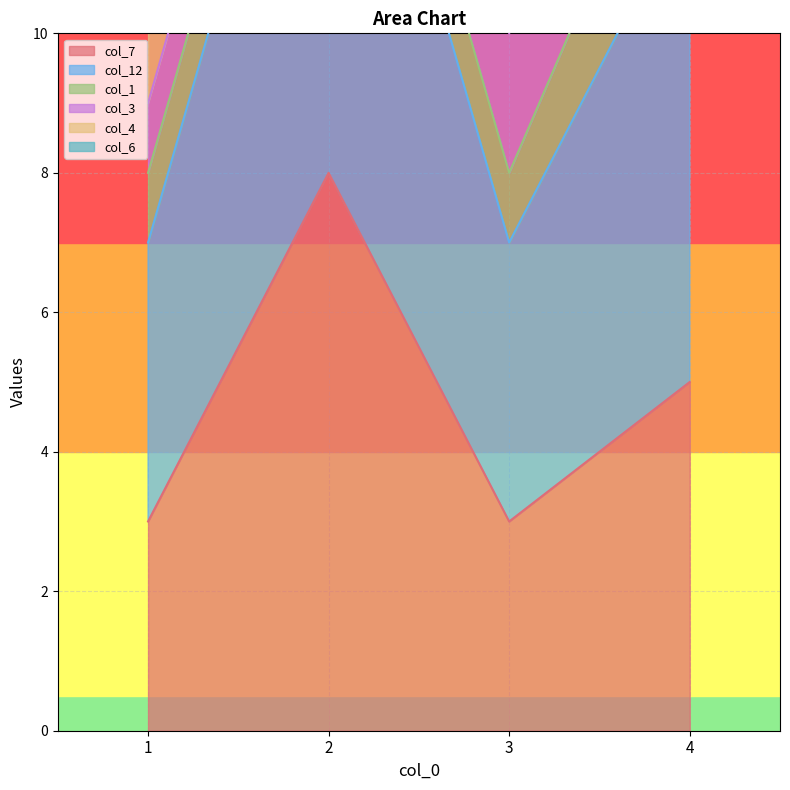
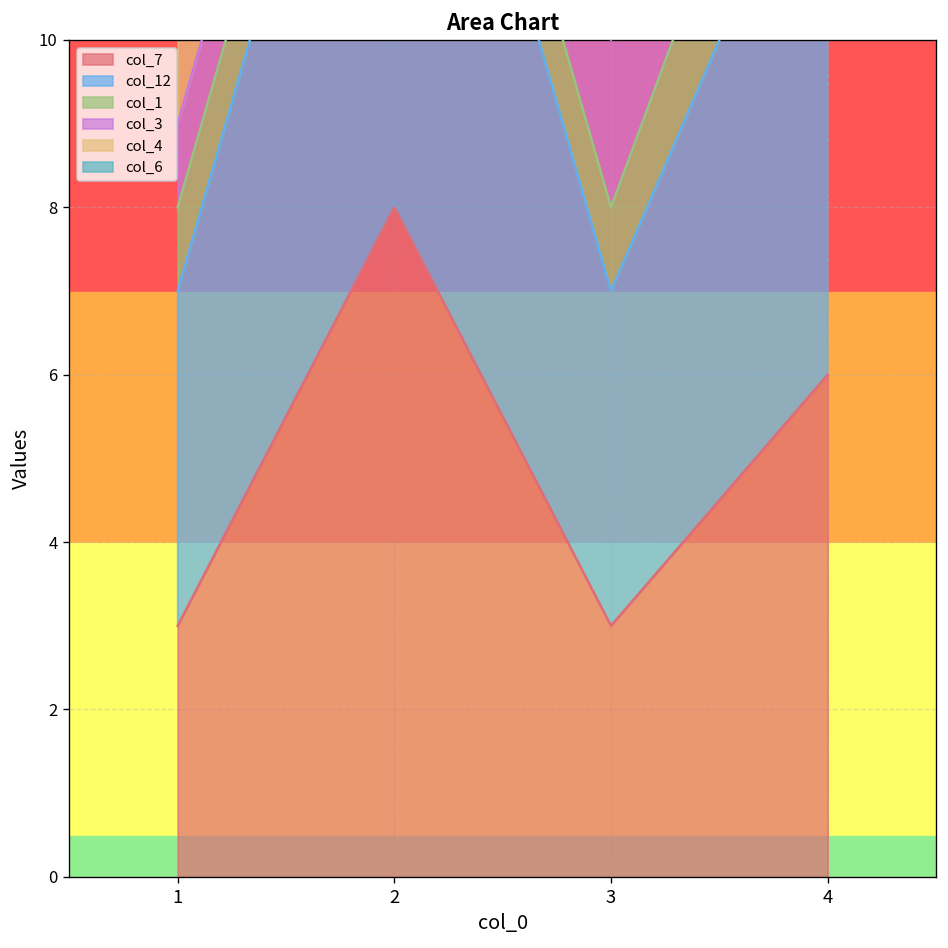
  {
    "col_7": {
      "1": 3,
      "2": 8,
      "3": 3,
-     "4": 5
+     "4": 6
    },
    "col_1": {
      "1": 1,
      "3": 1
    },
    "col_3": {
      "1": 1,
      "3": 2
    }
  }
